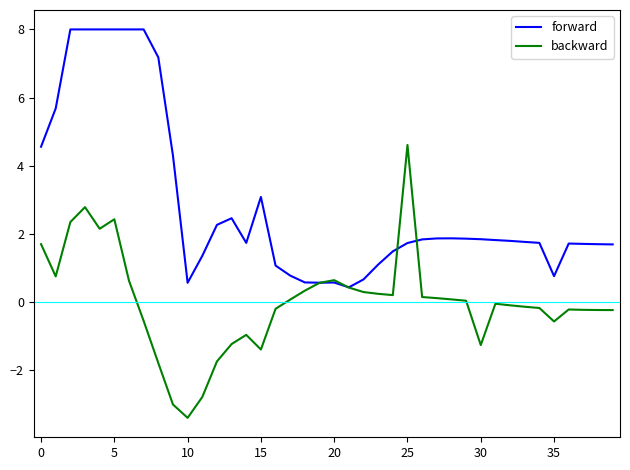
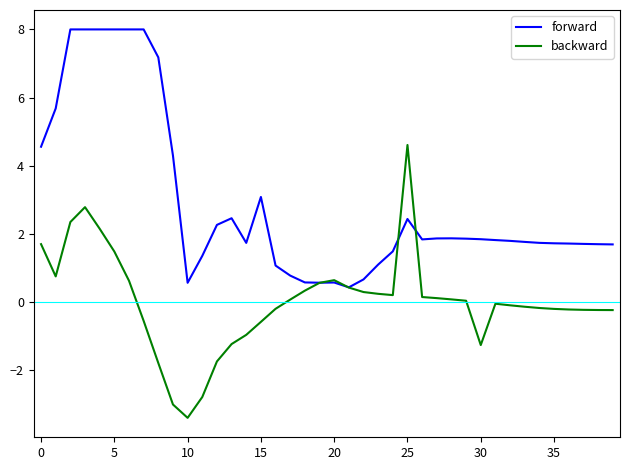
  {
    "forward": {
      "0": 4.6,
      "5": 8.0,
      "10": 0.6,
      "15": 3.1,
-     "25": 1.7,
+     "25": 2.4,
      "30": 1.8,
-     "35": 0.8
+     "35": 1.7
    },
    "backward": {
      "0": 1.7,
-     "5": 2.4,
+     "5": 1.5,
      "10": -3.4,
-     "15": -1.4,
+     "15": -0.6,
      "25": 4.6,
      "30": -1.3,
-     "35": -0.6
+     "35": -0.2
    }
  }
